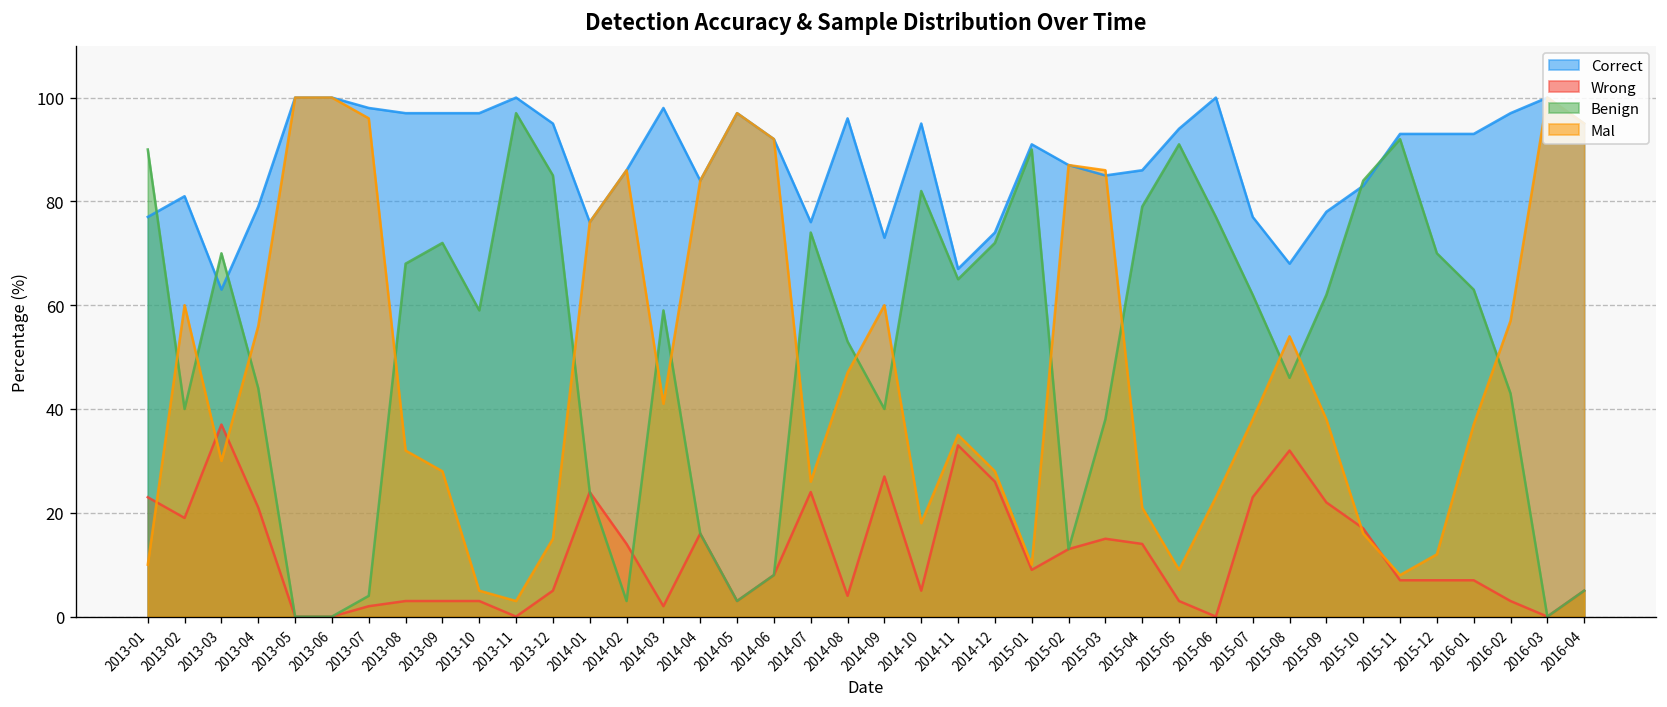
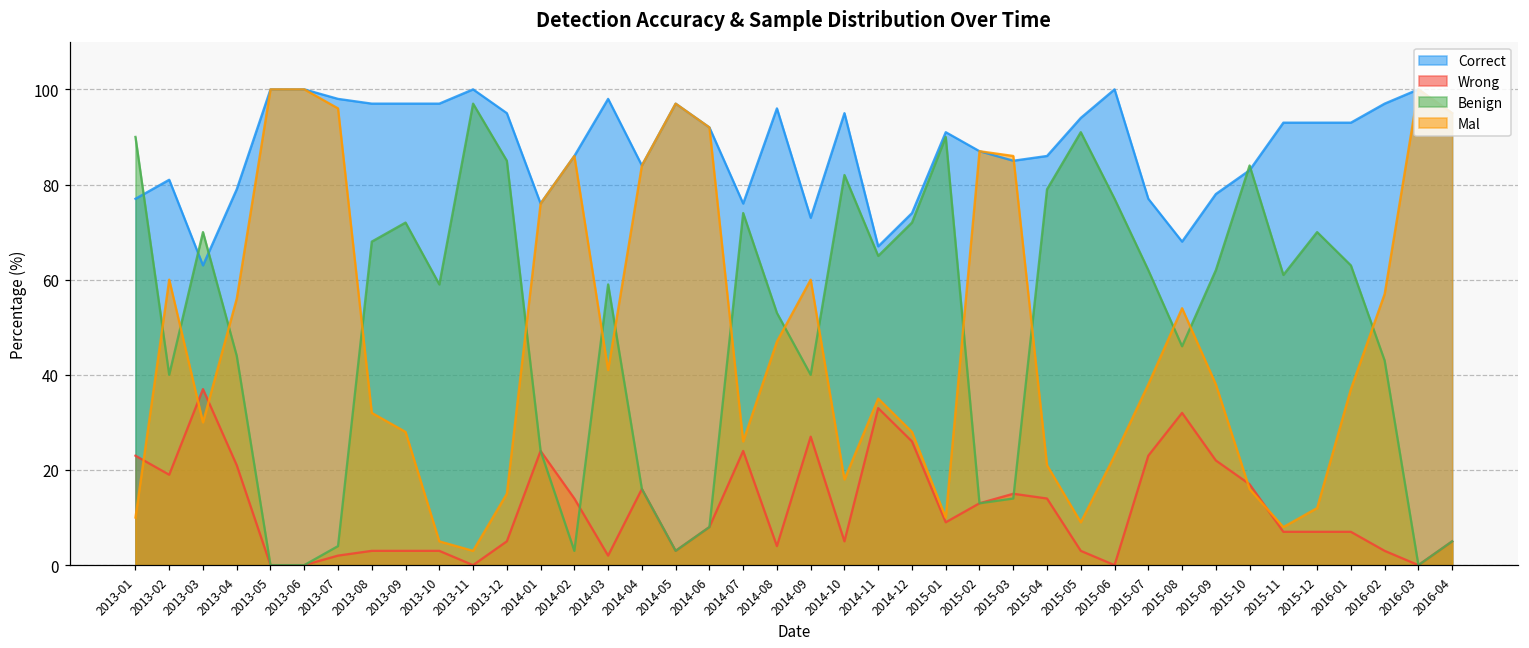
  {
    "Correct": {
      "2013-01": 77,
      "2013-02": 81,
      "2013-03": 63,
      "2013-04": 79,
      "2013-07": 98,
      "2013-08": 97,
      "2013-09": 97,
      "2013-10": 97,
      "2013-11": 100,
      "2013-12": 95,
      "2014-03": 98,
      "2014-07": 76,
      "2014-08": 96,
      "2014-09": 73,
      "2014-10": 95,
      "2014-11": 67,
      "2014-12": 74,
      "2015-01": 91,
      "2015-03": 85,
      "2015-04": 86,
      "2015-05": 94,
      "2015-06": 100,
      "2015-07": 77,
      "2015-08": 68,
      "2015-09": 78,
      "2015-10": 83,
      "2015-11": 93,
      "2015-12": 93,
      "2016-01": 93,
      "2016-02": 97
    },
    "Wrong": {
      "2013-01": 23,
      "2013-02": 19,
      "2013-03": 37,
      "2013-04": 21,
      "2013-07": 2,
      "2013-08": 3,
      "2013-09": 3,
      "2013-10": 3,
      "2013-11": 0,
      "2013-12": 5,
      "2014-02": 14,
      "2014-03": 2,
      "2014-07": 24,
      "2014-08": 4,
      "2014-09": 27,
      "2014-10": 5,
      "2014-11": 33,
      "2014-12": 26,
      "2015-01": 9,
      "2015-03": 15,
      "2015-04": 14,
      "2015-05": 3,
      "2015-06": 0,
      "2015-07": 23,
      "2015-08": 32,
      "2015-09": 22,
      "2015-10": 17,
      "2015-11": 7,
      "2015-12": 7,
      "2016-01": 7,
      "2016-02": 3
    },
    "Benign": {
      "2013-01": 90,
      "2013-02": 40,
      "2013-03": 70,
      "2013-04": 44,
      "2013-07": 4,
      "2013-08": 68,
      "2013-09": 72,
      "2013-10": 59,
      "2013-11": 97,
      "2013-12": 85,
      "2014-02": 3,
      "2014-03": 59,
      "2014-07": 74,
      "2014-08": 53,
      "2014-09": 40,
      "2014-10": 82,
      "2014-11": 65,
      "2014-12": 72,
      "2015-01": 90,
-     "2015-03": 38,
+     "2015-03": 14,
      "2015-04": 79,
      "2015-05": 91,
      "2015-06": 77,
      "2015-07": 62,
      "2015-08": 46,
      "2015-09": 62,
      "2015-10": 84,
-     "2015-11": 92,
+     "2015-11": 61,
      "2015-12": 70,
      "2016-01": 63,
      "2016-02": 43
    },
    "Mal": {
      "2013-01": 10,
      "2013-02": 60,
      "2013-03": 30,
      "2013-04": 56,
      "2013-07": 96,
      "2013-08": 32,
      "2013-09": 28,
      "2013-10": 5,
      "2013-11": 3,
      "2013-12": 15,
      "2014-03": 41,
      "2014-07": 26,
      "2014-08": 47,
      "2014-09": 60,
      "2014-10": 18,
      "2014-11": 35,
      "2014-12": 28,
      "2015-01": 10,
      "2015-03": 86,
      "2015-04": 21,
      "2015-05": 9,
      "2015-06": 23,
      "2015-07": 38,
      "2015-08": 54,
      "2015-09": 38,
      "2015-10": 16,
      "2015-11": 8,
      "2015-12": 12,
      "2016-01": 37,
      "2016-02": 57
    }
  }
